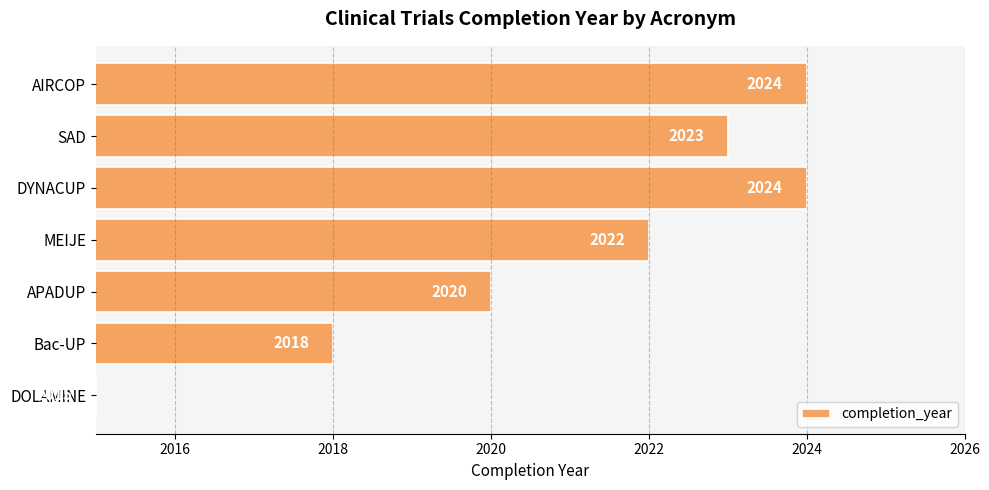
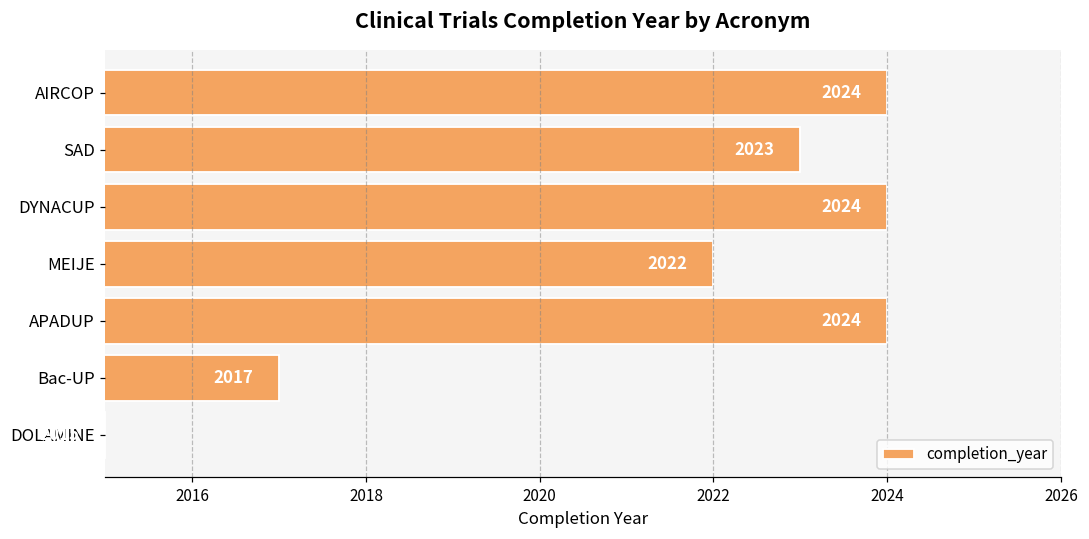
  {
    "AIRCOP": 2024,
    "SAD": 2023,
    "DYNACUP": 2024,
    "MEIJE": 2022,
-   "APADUP": 2020,
-   "Bac-UP": 2018
+   "APADUP": 2024,
+   "Bac-UP": 2017
  }
